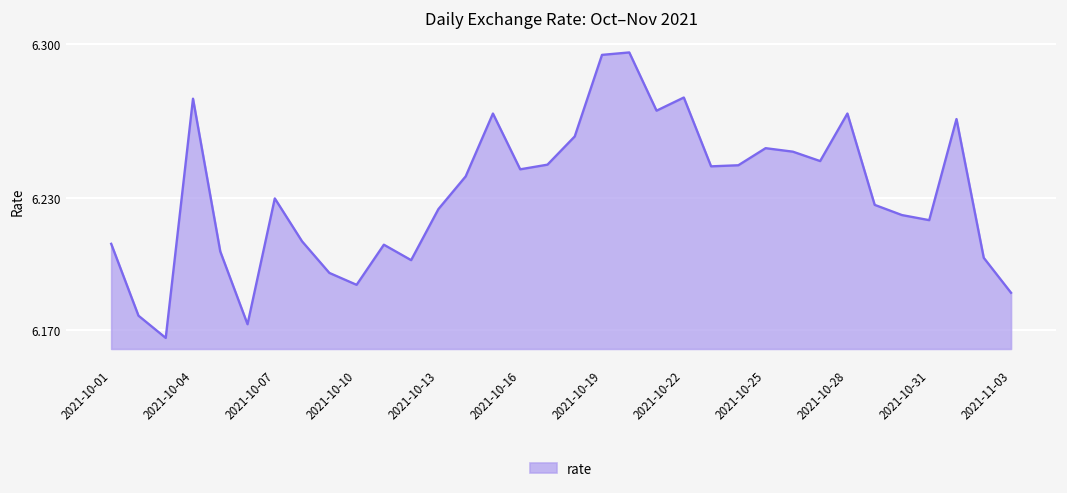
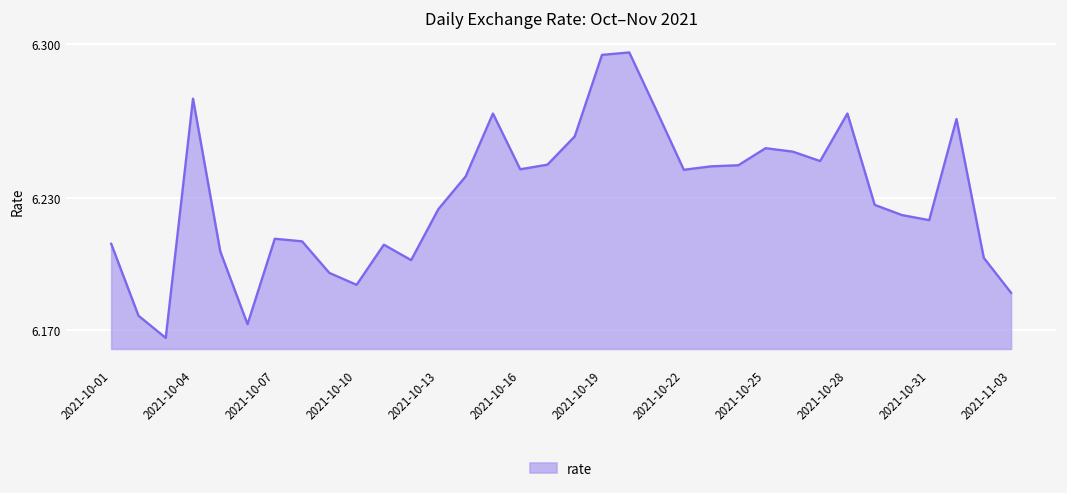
  {
    "2021-10-01": 6.209,
    "2021-10-04": 6.275,
-   "2021-10-07": 6.230,
+   "2021-10-07": 6.211,
    "2021-10-10": 6.190,
    "2021-10-13": 6.225,
    "2021-10-16": 6.243,
    "2021-10-19": 6.295,
-   "2021-10-22": 6.276,
+   "2021-10-22": 6.243,
    "2021-10-25": 6.253,
    "2021-10-28": 6.268,
    "2021-10-31": 6.220,
    "2021-11-03": 6.187
  }
